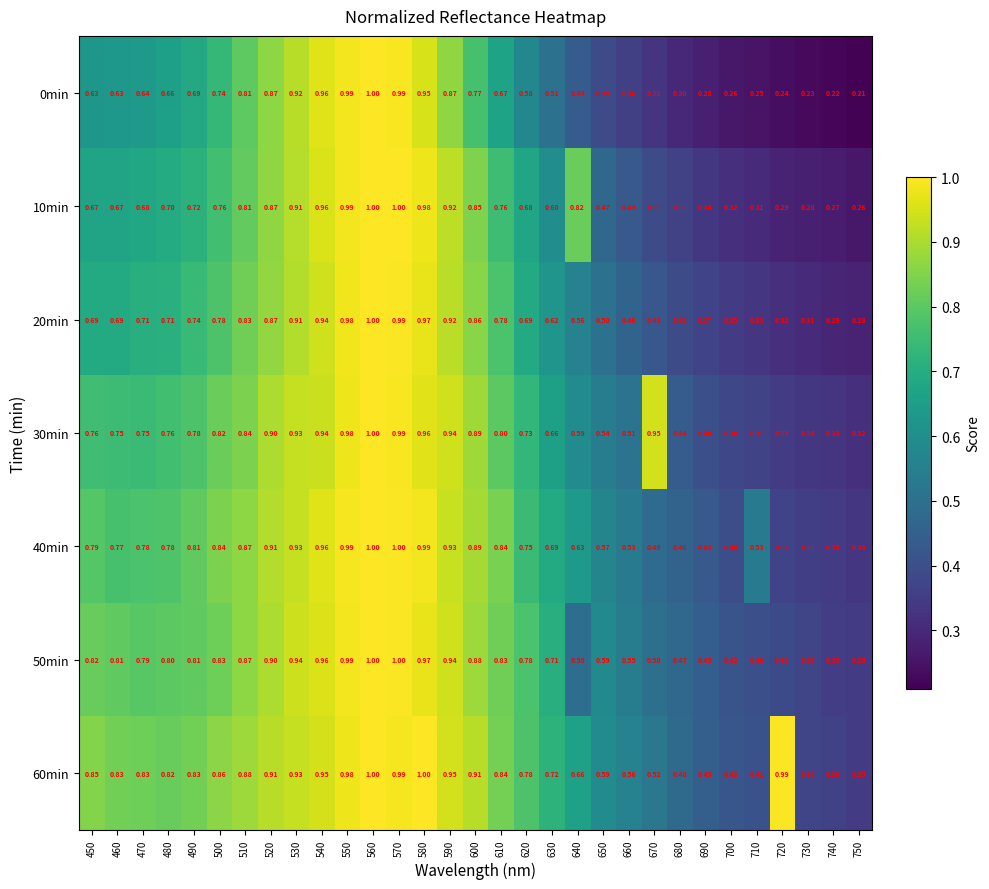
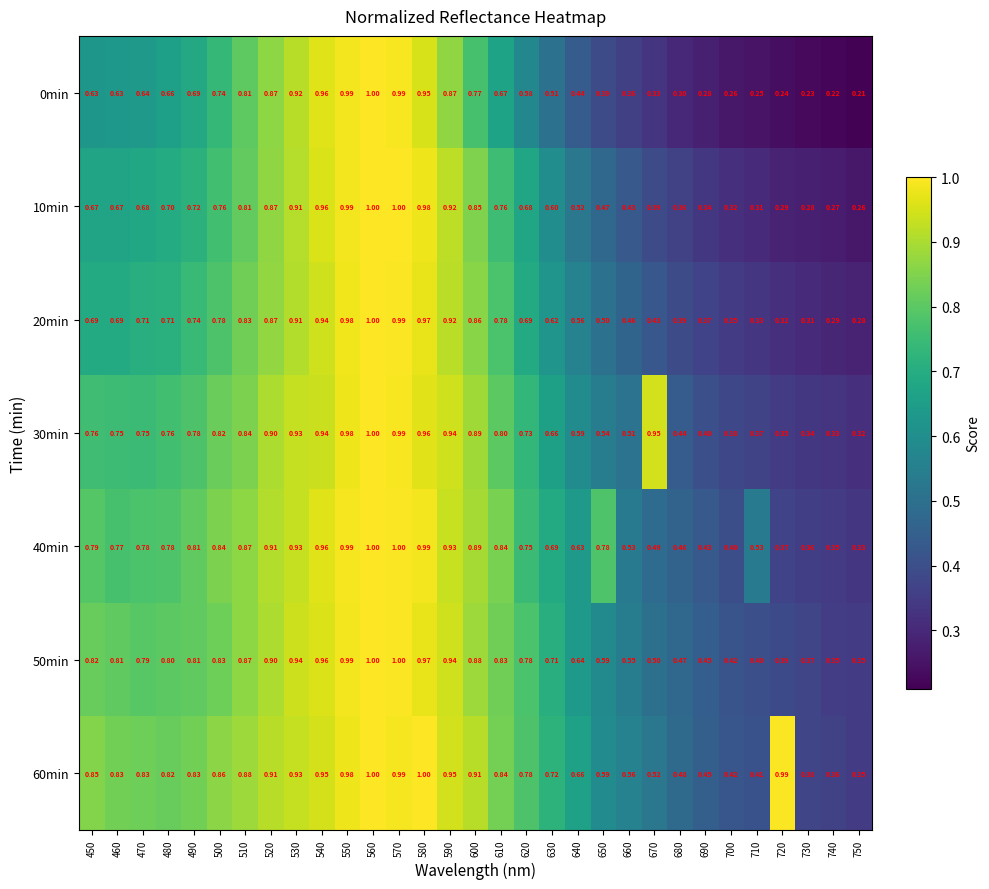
  {
    "10min": {
      "450": 0.67,
      "460": 0.67,
      "470": 0.68,
      "480": 0.70,
      "490": 0.72,
      "500": 0.76,
      "510": 0.81,
      "520": 0.87,
      "530": 0.91,
      "540": 0.96,
      "550": 0.99,
      "560": 1.00,
      "570": 1.00,
      "580": 0.98,
      "590": 0.92,
      "600": 0.85,
      "610": 0.76,
      "620": 0.68,
      "630": 0.60,
-     "640": 0.82,
+     "640": 0.52,
      "650": 0.47,
      "660": 0.43,
      "670": 0.39,
      "680": 0.36,
      "690": 0.34,
      "700": 0.32,
      "710": 0.31,
      "720": 0.29,
      "730": 0.28,
      "740": 0.27,
      "750": 0.26
    },
    "40min": {
      "450": 0.79,
      "460": 0.77,
      "470": 0.78,
      "480": 0.78,
      "490": 0.81,
      "500": 0.84,
      "510": 0.87,
      "520": 0.91,
      "530": 0.93,
      "540": 0.96,
      "550": 0.99,
      "560": 1.00,
      "570": 1.00,
      "580": 0.99,
      "590": 0.93,
      "600": 0.89,
      "610": 0.84,
      "620": 0.75,
      "630": 0.69,
      "640": 0.63,
-     "650": 0.57,
+     "650": 0.78,
      "660": 0.53,
      "670": 0.49,
      "680": 0.46,
      "690": 0.43,
      "700": 0.40,
      "710": 0.53,
      "720": 0.37,
      "730": 0.36,
      "740": 0.35,
      "750": 0.33
    },
    "50min": {
      "450": 0.82,
      "460": 0.81,
      "470": 0.79,
      "480": 0.80,
      "490": 0.81,
      "500": 0.83,
      "510": 0.87,
      "520": 0.90,
      "530": 0.94,
      "540": 0.96,
      "550": 0.99,
      "560": 1.00,
      "570": 1.00,
      "580": 0.97,
      "590": 0.94,
      "600": 0.88,
      "610": 0.83,
      "620": 0.78,
      "630": 0.71,
-     "640": 0.50,
+     "640": 0.64,
      "650": 0.59,
      "660": 0.55,
      "670": 0.50,
      "680": 0.47,
      "690": 0.45,
      "700": 0.42,
      "710": 0.40,
      "720": 0.39,
      "730": 0.37,
      "740": 0.35,
      "750": 0.35
    }
  }
